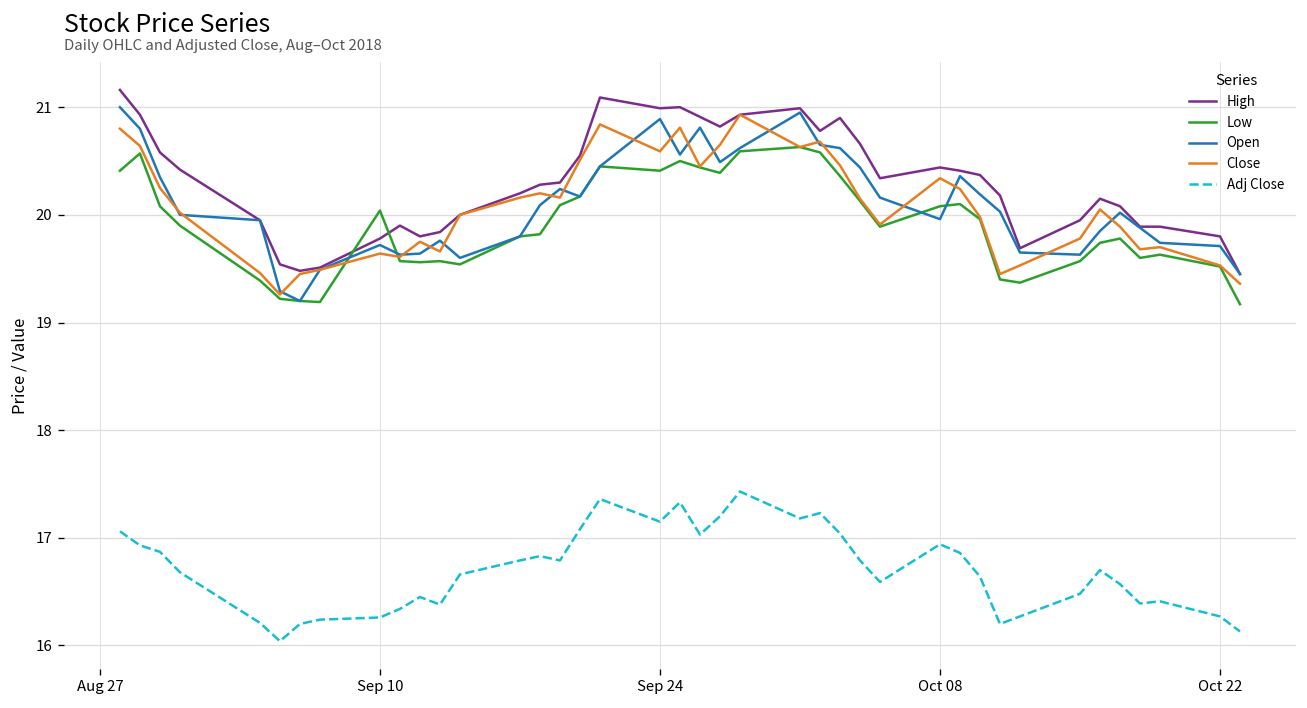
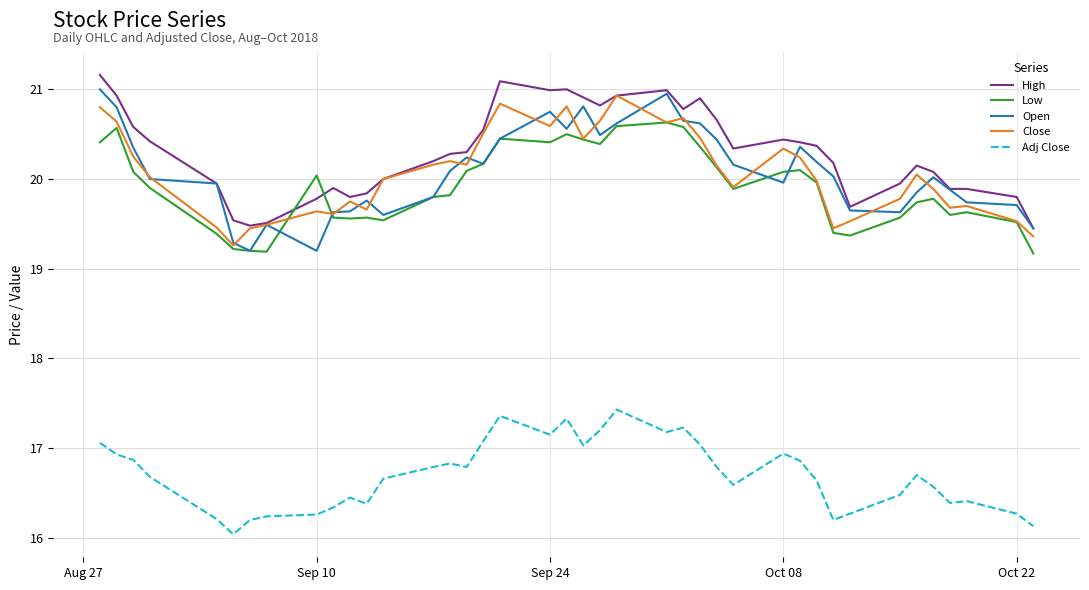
  {
    "High": {
      "Sep 10": 19.8,
      "Sep 24": 21.0,
      "Oct 08": 20.4,
      "Oct 22": 19.8
    },
    "Low": {
      "Sep 10": 20.0,
      "Sep 24": 20.4,
      "Oct 08": 20.1
    },
    "Open": {
-     "Sep 10": 19.7,
-     "Sep 24": 20.9,
+     "Sep 10": 19.2,
+     "Sep 24": 20.8,
      "Oct 08": 20.0,
      "Oct 22": 19.7
    },
    "Close": {
      "Sep 10": 19.6,
      "Sep 24": 20.6,
      "Oct 08": 20.3
    },
    "Adj Close": {
      "Sep 10": 16.3,
      "Sep 24": 17.2,
      "Oct 08": 16.9,
      "Oct 22": 16.3
    }
  }
